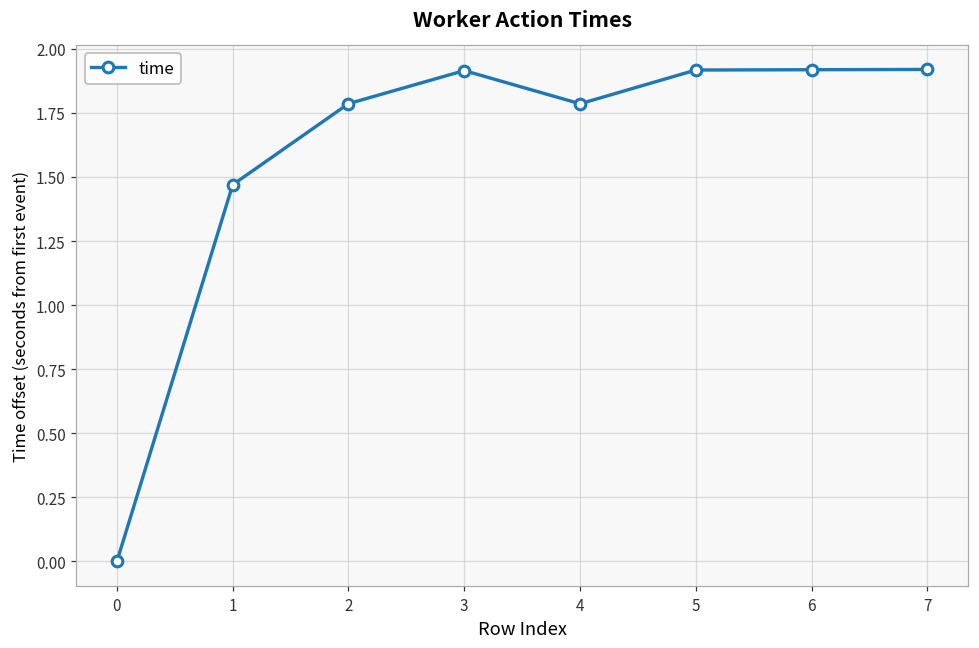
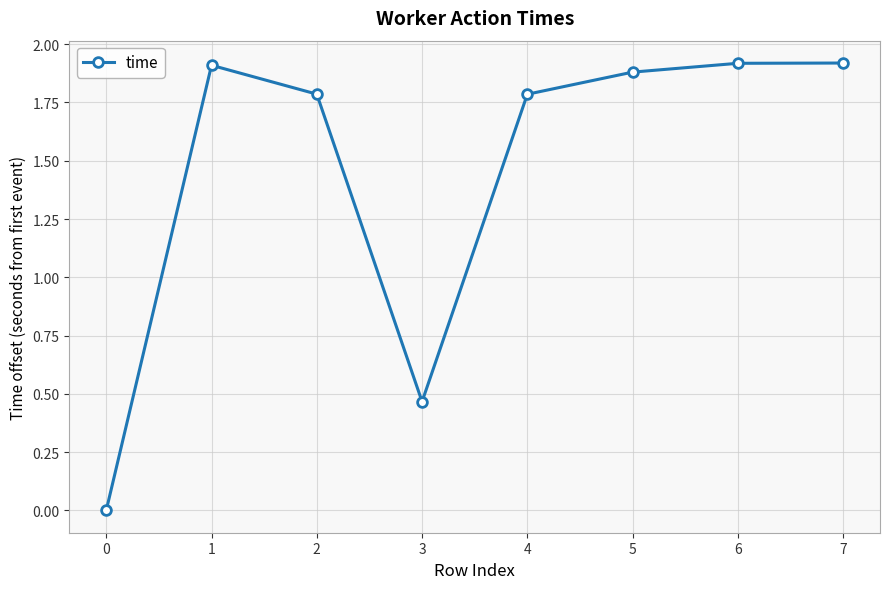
  {
    "0": 0.00,
-   "1": 1.47,
+   "1": 1.91,
    "2": 1.79,
-   "3": 1.91,
+   "3": 0.47,
    "4": 1.79,
-   "5": 1.92,
+   "5": 1.88,
    "6": 1.92,
    "7": 1.92
  }
